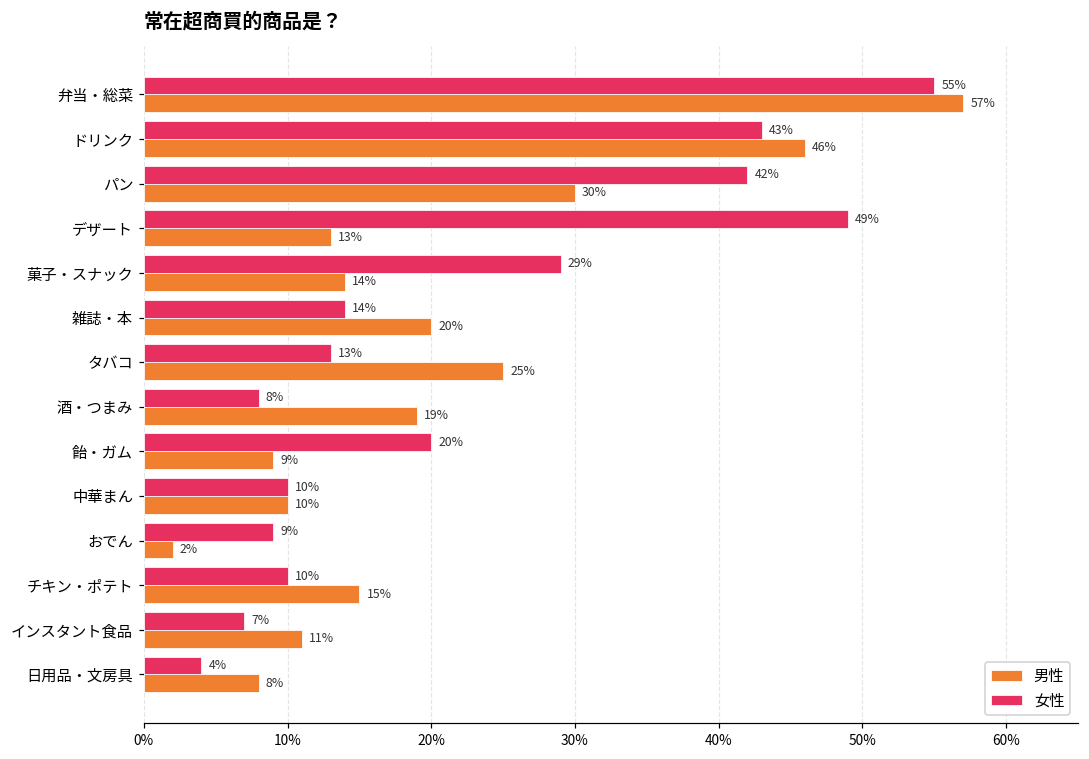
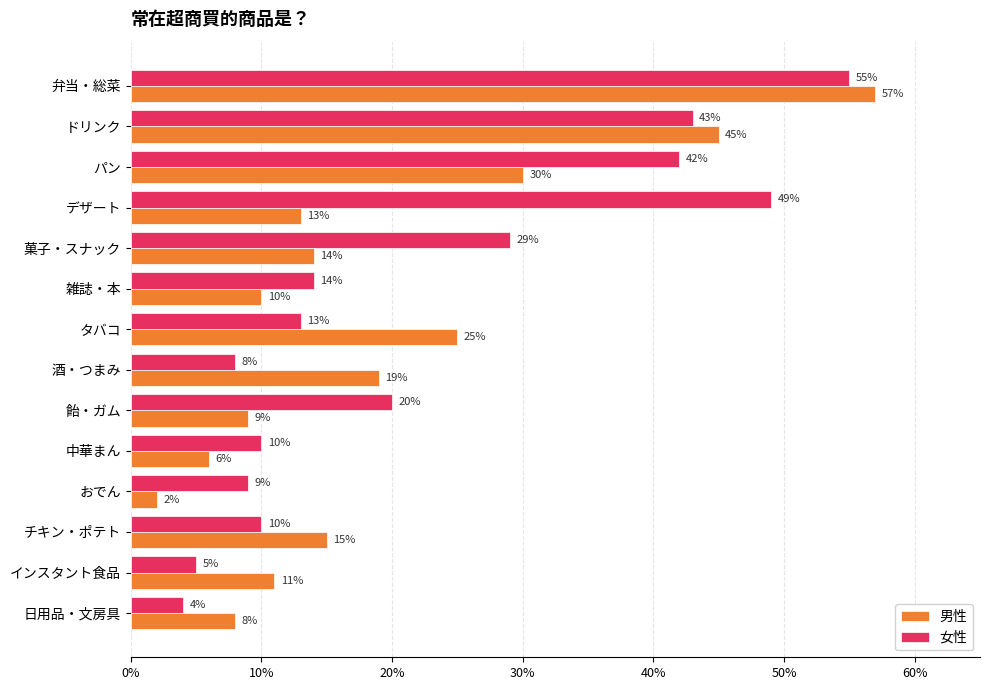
  {
    "男性": {
      "弁当・総菜": "57%",
-     "ドリンク": "46%",
+     "ドリンク": "45%",
      "パン": "30%",
      "デザート": "13%",
      "菓子・スナック": "14%",
-     "雑誌・本": "20%",
+     "雑誌・本": "10%",
      "タバコ": "25%",
      "酒・つまみ": "19%",
      "飴・ガム": "9%",
-     "中華まん": "10%",
+     "中華まん": "6%",
      "おでん": "2%",
      "チキン・ポテト": "15%",
      "インスタント食品": "11%",
      "日用品・文房具": "8%"
    },
    "女性": {
      "弁当・総菜": "55%",
      "ドリンク": "43%",
      "パン": "42%",
      "デザート": "49%",
      "菓子・スナック": "29%",
      "雑誌・本": "14%",
      "タバコ": "13%",
      "酒・つまみ": "8%",
      "飴・ガム": "20%",
      "中華まん": "10%",
      "おでん": "9%",
      "チキン・ポテト": "10%",
-     "インスタント食品": "7%",
+     "インスタント食品": "5%",
      "日用品・文房具": "4%"
    }
  }
